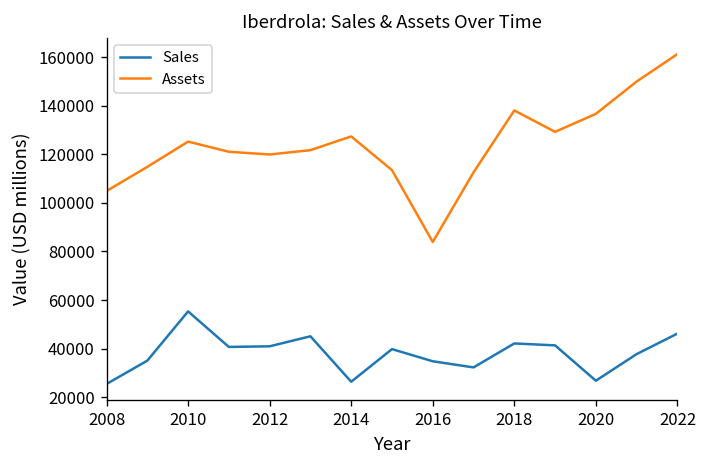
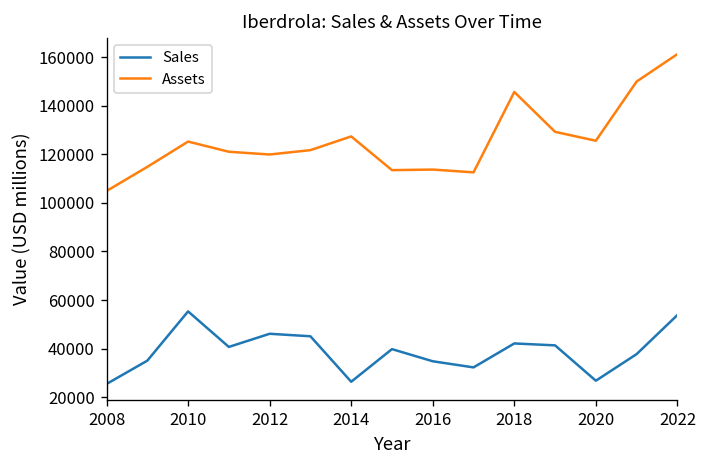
  {
    "Sales": {
      "2008": 26000,
      "2010": 55000,
-     "2012": 41000,
+     "2012": 46000,
      "2014": 26000,
      "2016": 35000,
      "2018": 42000,
      "2020": 27000,
-     "2022": 46000
+     "2022": 54000
    },
    "Assets": {
      "2008": 105000,
      "2010": 125000,
      "2012": 120000,
      "2014": 127000,
-     "2016": 84000,
-     "2018": 138000,
-     "2020": 137000,
+     "2016": 114000,
+     "2018": 146000,
+     "2020": 126000,
      "2022": 161000
    }
  }
